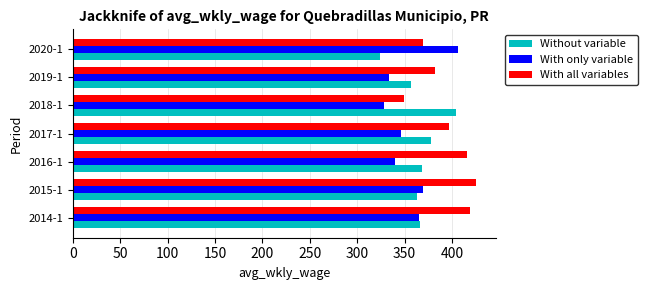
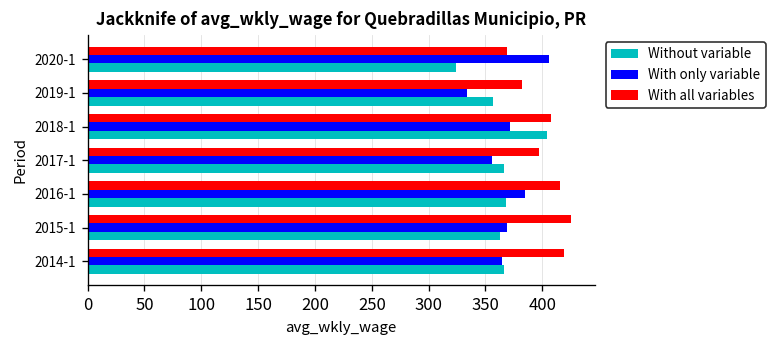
  {
    "Without variable": {
      "2020-1": 320,
      "2019-1": 360,
      "2018-1": 400,
-     "2017-1": 380,
+     "2017-1": 370,
      "2016-1": 370,
      "2015-1": 360,
      "2014-1": 370
    },
    "With only variable": {
      "2020-1": 410,
      "2019-1": 330,
-     "2018-1": 330,
-     "2017-1": 350,
-     "2016-1": 340,
+     "2018-1": 370,
+     "2017-1": 360,
+     "2016-1": 390,
      "2015-1": 370,
      "2014-1": 370
    },
    "With all variables": {
      "2020-1": 370,
      "2019-1": 380,
-     "2018-1": 350,
+     "2018-1": 410,
      "2017-1": 400,
      "2016-1": 420,
      "2015-1": 430,
      "2014-1": 420
    }
  }
